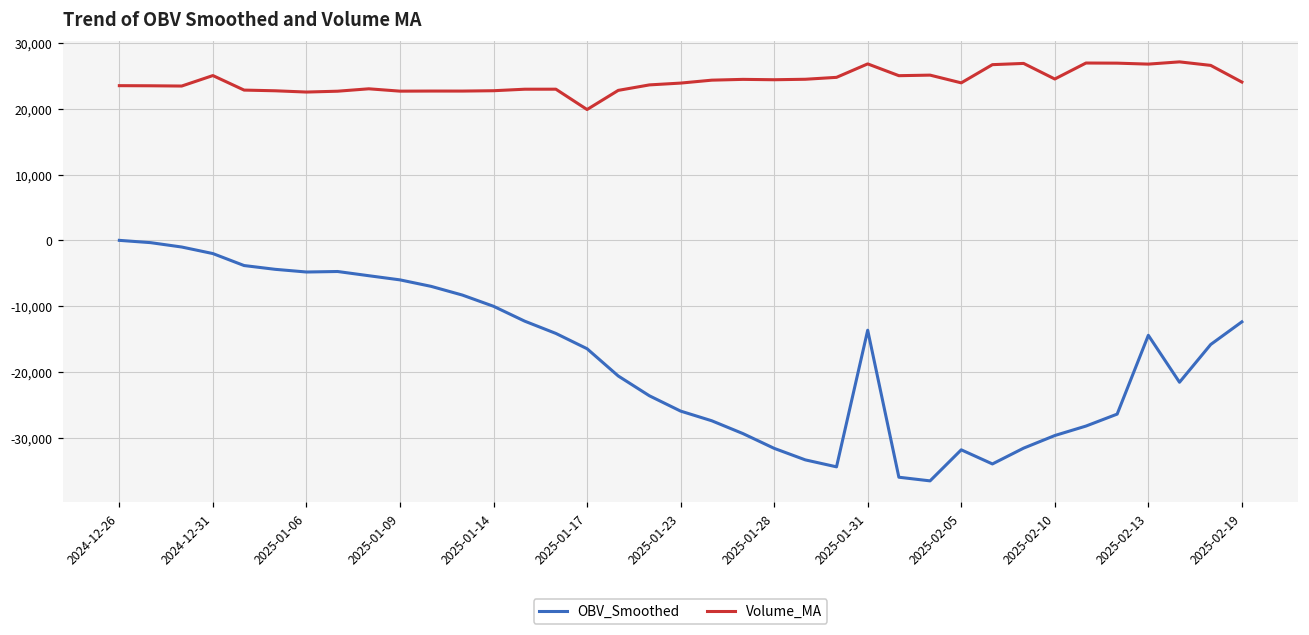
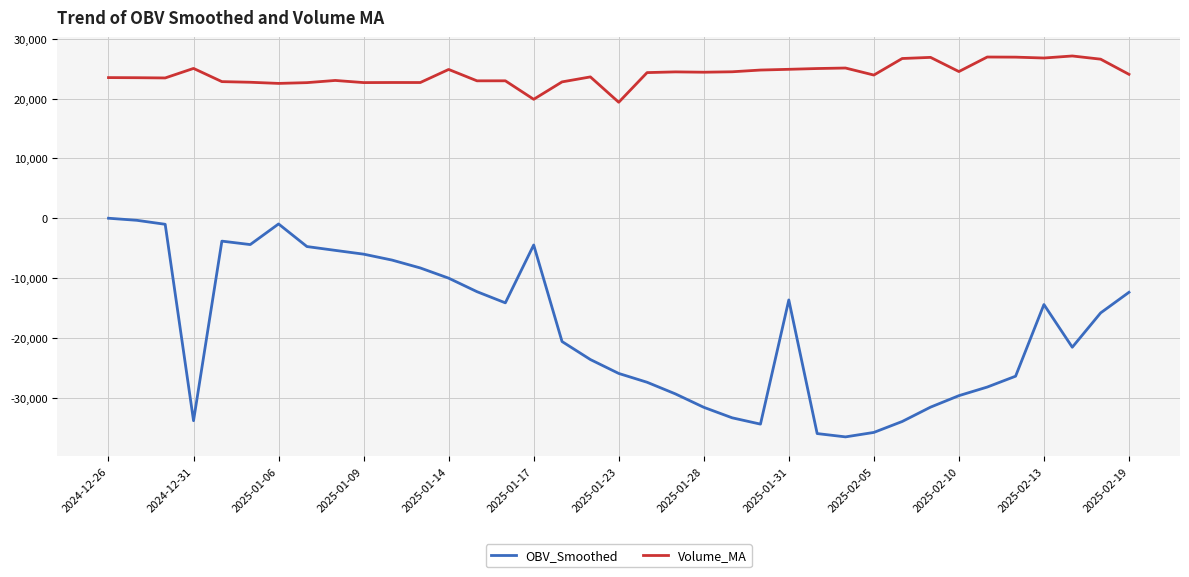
  {
    "OBV_Smoothed": {
      "2024-12-26": "0",
-     "2024-12-31": "-2,000",
-     "2025-01-06": "-5,000",
+     "2024-12-31": "-34,000",
+     "2025-01-06": "-1,000",
      "2025-01-09": "-6,000",
      "2025-01-14": "-10,000",
-     "2025-01-17": "-16,000",
+     "2025-01-17": "-4,000",
      "2025-01-23": "-26,000",
      "2025-01-28": "-32,000",
      "2025-01-31": "-14,000",
-     "2025-02-05": "-32,000",
+     "2025-02-05": "-36,000",
      "2025-02-10": "-30,000",
      "2025-02-13": "-14,000",
      "2025-02-19": "-12,000"
    },
    "Volume_MA": {
      "2024-12-26": "24,000",
      "2024-12-31": "25,000",
      "2025-01-06": "23,000",
      "2025-01-09": "23,000",
-     "2025-01-14": "23,000",
+     "2025-01-14": "25,000",
      "2025-01-17": "20,000",
-     "2025-01-23": "24,000",
+     "2025-01-23": "19,000",
      "2025-01-28": "24,000",
-     "2025-01-31": "27,000",
+     "2025-01-31": "25,000",
      "2025-02-05": "24,000",
      "2025-02-10": "25,000",
      "2025-02-13": "27,000",
      "2025-02-19": "24,000"
    }
  }
